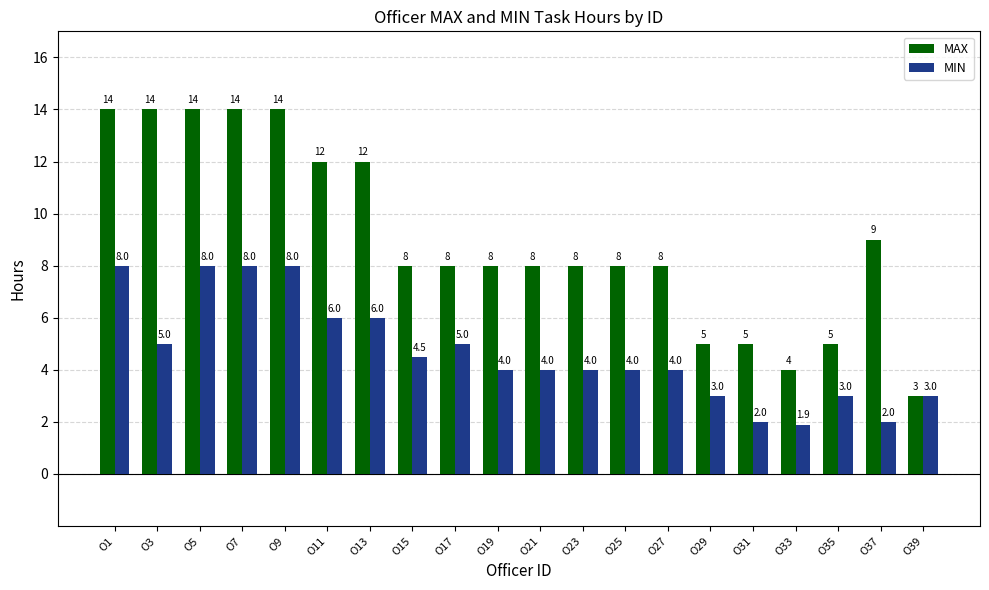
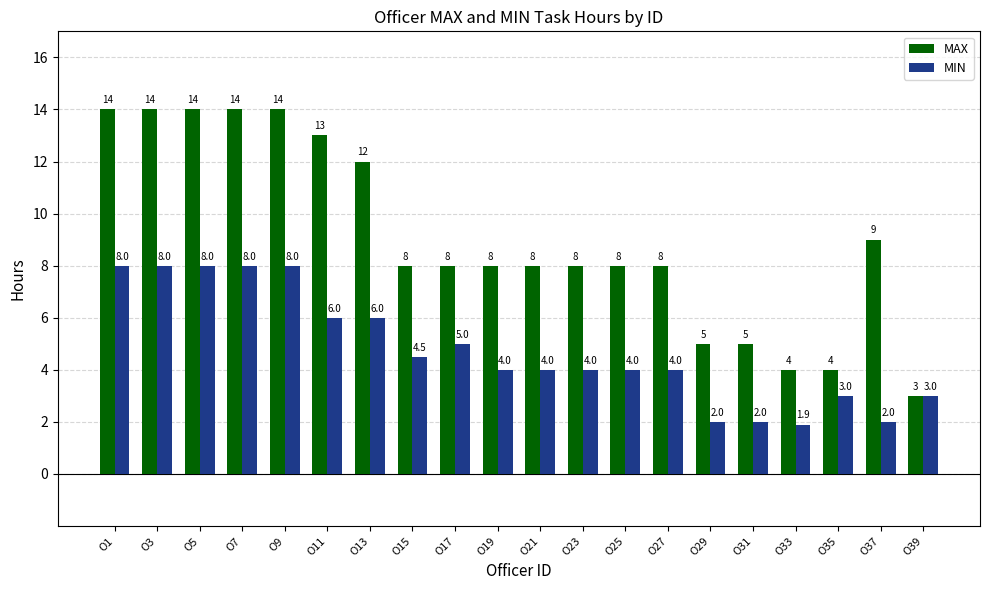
  {
    "MAX": {
      "O1": 14,
      "O3": 14,
      "O5": 14,
      "O7": 14,
      "O9": 14,
-     "O11": 12,
+     "O11": 13,
      "O13": 12,
      "O15": 8,
      "O17": 8,
      "O19": 8,
      "O21": 8,
      "O23": 8,
      "O25": 8,
      "O27": 8,
      "O29": 5,
      "O31": 5,
      "O33": 4,
-     "O35": 5,
+     "O35": 4,
      "O37": 9,
      "O39": 3
    },
    "MIN": {
      "O1": 8.0,
-     "O3": 5.0,
+     "O3": 8.0,
      "O5": 8.0,
      "O7": 8.0,
      "O9": 8.0,
      "O11": 6.0,
      "O13": 6.0,
      "O15": 4.5,
      "O17": 5.0,
      "O19": 4.0,
      "O21": 4.0,
      "O23": 4.0,
      "O25": 4.0,
      "O27": 4.0,
-     "O29": 3.0,
+     "O29": 2.0,
      "O31": 2.0,
      "O33": 1.9,
      "O35": 3.0,
      "O37": 2.0,
      "O39": 3.0
    }
  }
